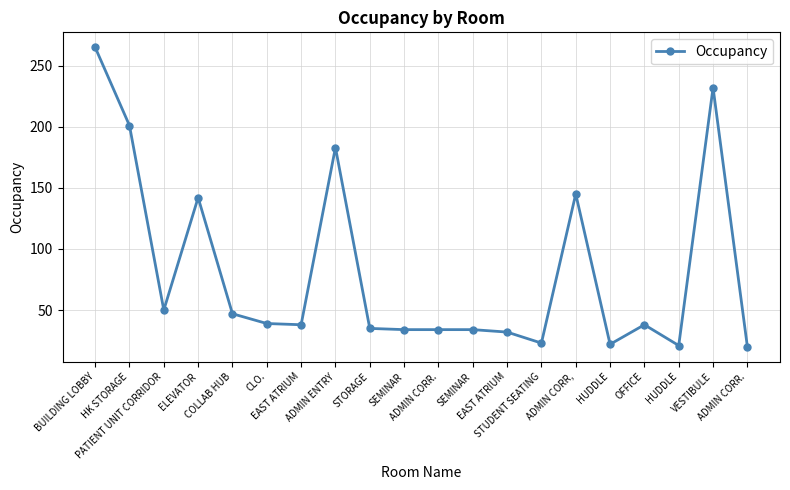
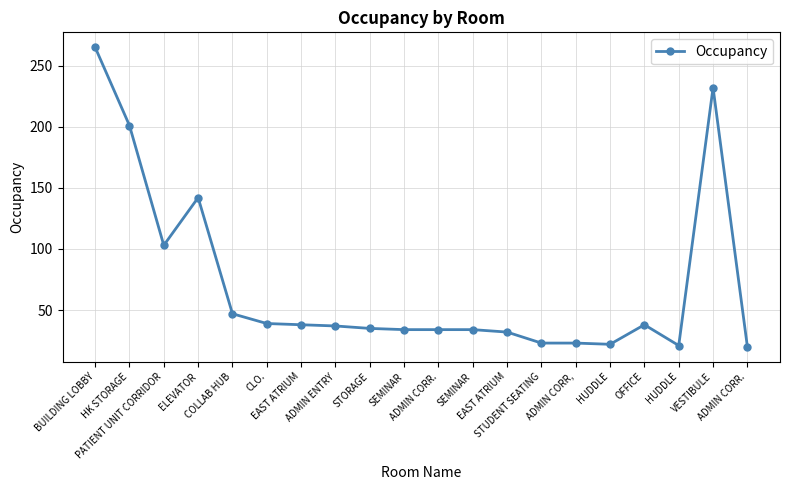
  {
    "BUILDING LOBBY": 265,
    "HK STORAGE": 201,
-   "PATIENT UNIT CORRIDOR": 50,
+   "PATIENT UNIT CORRIDOR": 103,
    "ELEVATOR": 142,
    "COLLAB HUB": 47,
    "CLO.": 39,
-   "ADMIN ENTRY": 183,
+   "ADMIN ENTRY": 37,
    "STORAGE": 35,
    "STUDENT SEATING": 23,
-   "ADMIN CORR,": 145,
+   "ADMIN CORR,": 23,
    "OFFICE": 38,
    "VESTIBULE": 232
  }
